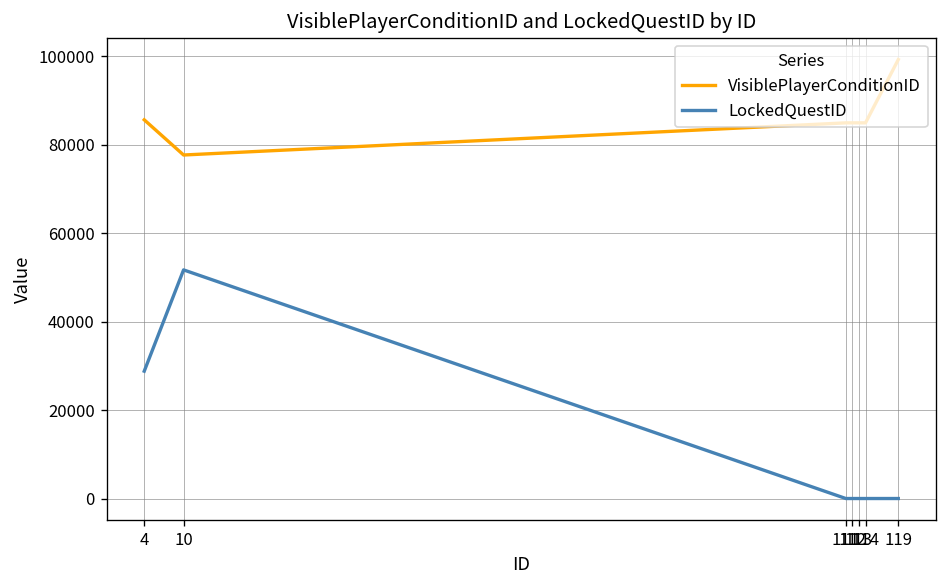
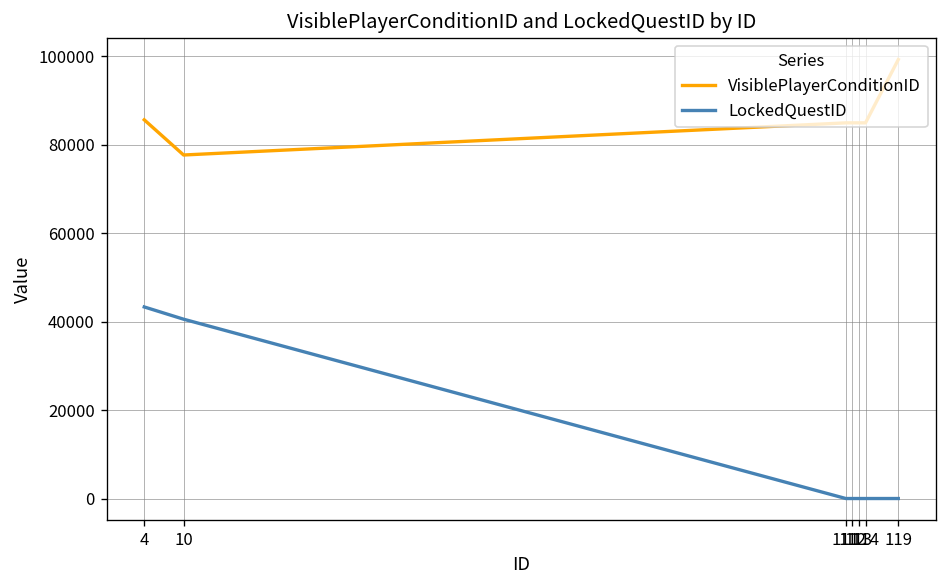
  {
    "VisiblePlayerConditionID": {
      "4": 86000,
      "10": 78000
    },
    "LockedQuestID": {
-     "4": 29000,
-     "10": 52000,
+     "4": 43000,
+     "10": 41000,
      "119": 0
    }
  }
